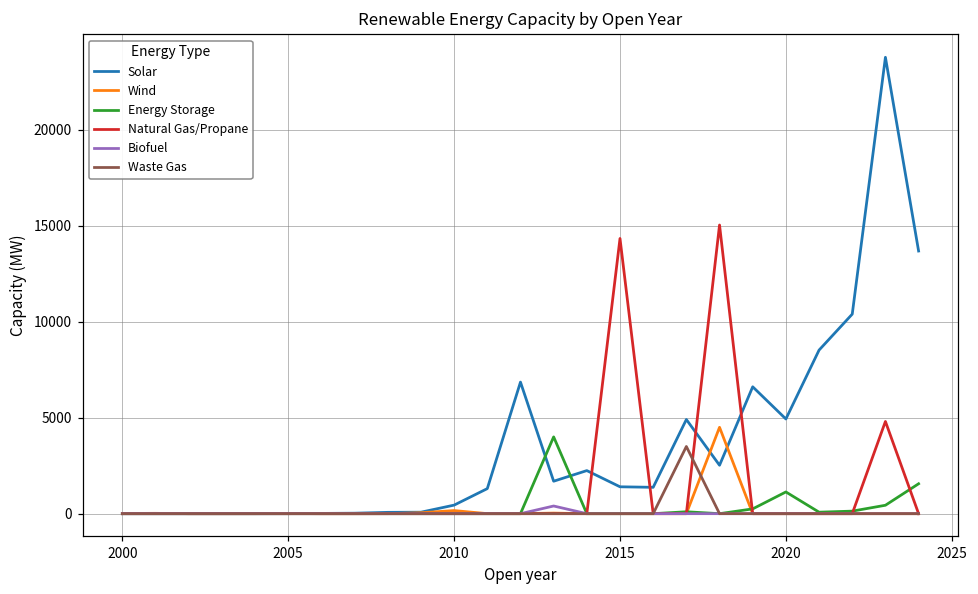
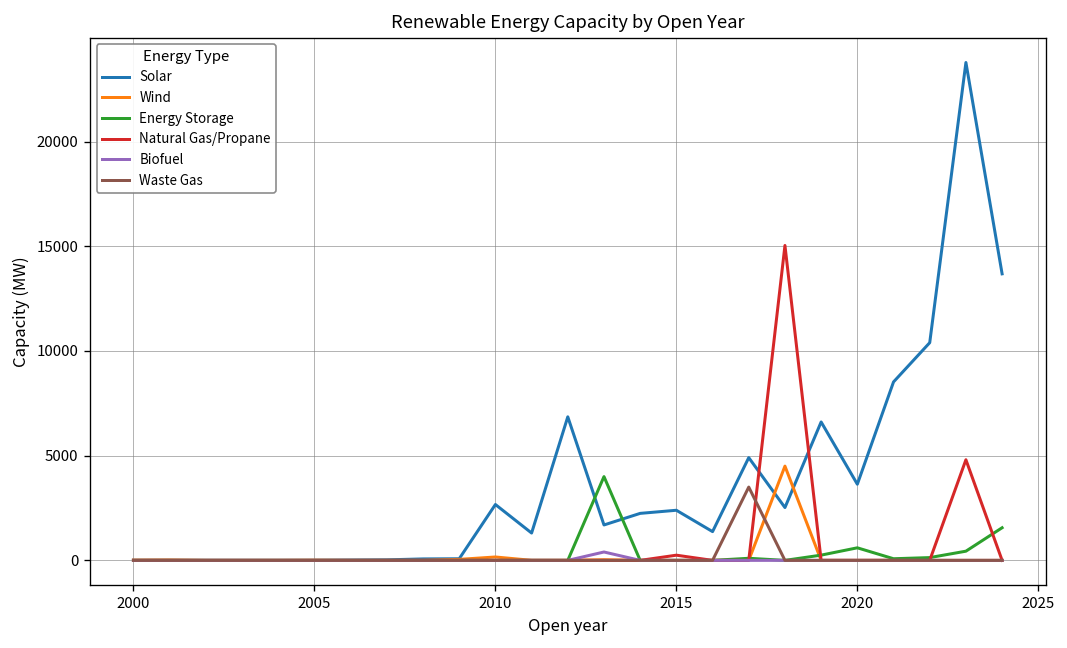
  {
    "Solar": {
-     "2010": 400,
-     "2015": 1400,
-     "2020": 4900
+     "2010": 2700,
+     "2015": 2400,
+     "2020": 3600
    },
    "Wind": {
      "2010": 200
    },
    "Energy Storage": {
-     "2020": 1100
+     "2020": 600
    },
    "Natural Gas/Propane": {
-     "2015": 14300
+     "2015": 200
    }
  }
